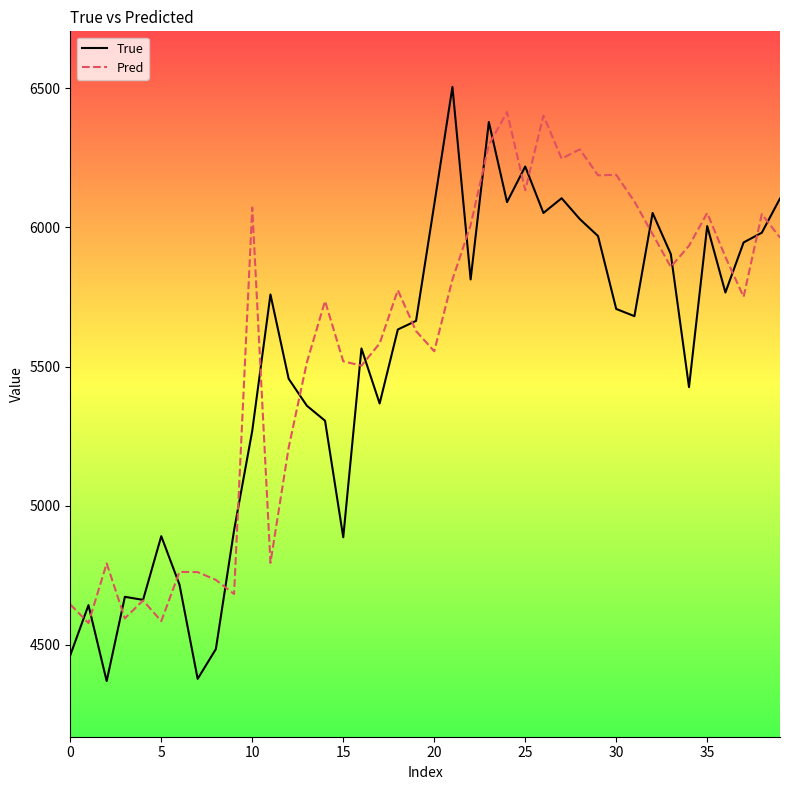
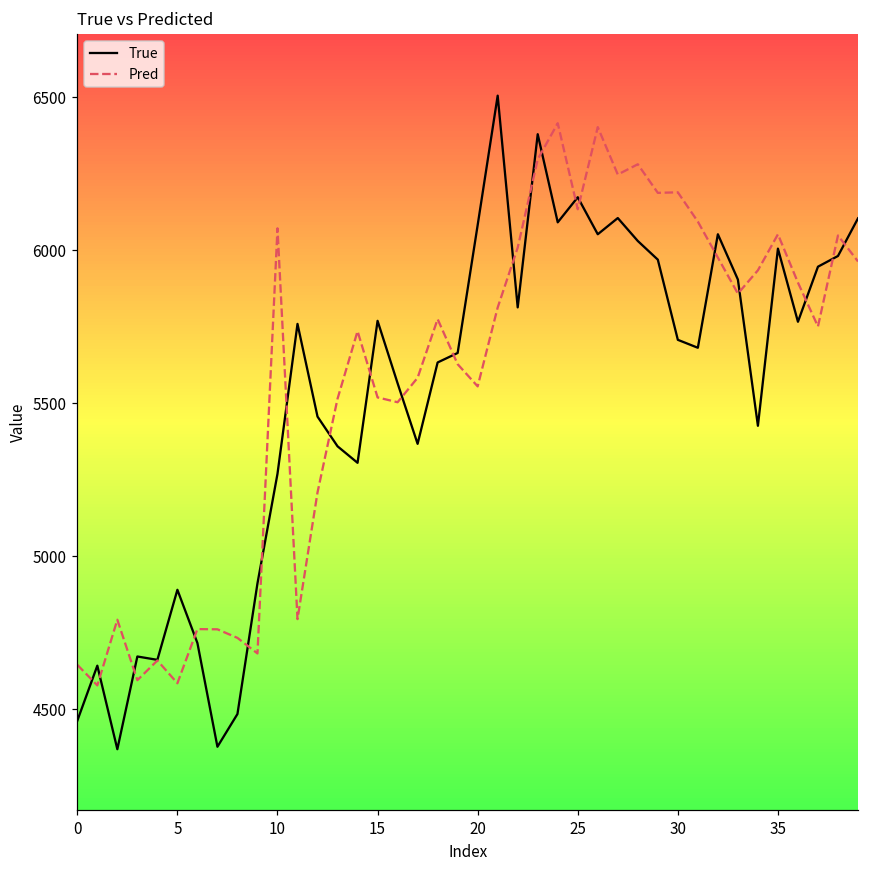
  {
    "True": {
      "0": 4460,
      "5": 4890,
      "10": 5270,
-     "15": 4890,
+     "15": 5770,
      "20": 6080,
-     "25": 6220,
+     "25": 6170,
      "30": 5710,
      "35": 6010
    },
    "Pred": {
      "0": 4640,
      "5": 4580,
      "10": 6070,
      "15": 5520,
      "20": 5550,
      "25": 6130,
      "30": 6190,
      "35": 6050
    }
  }
